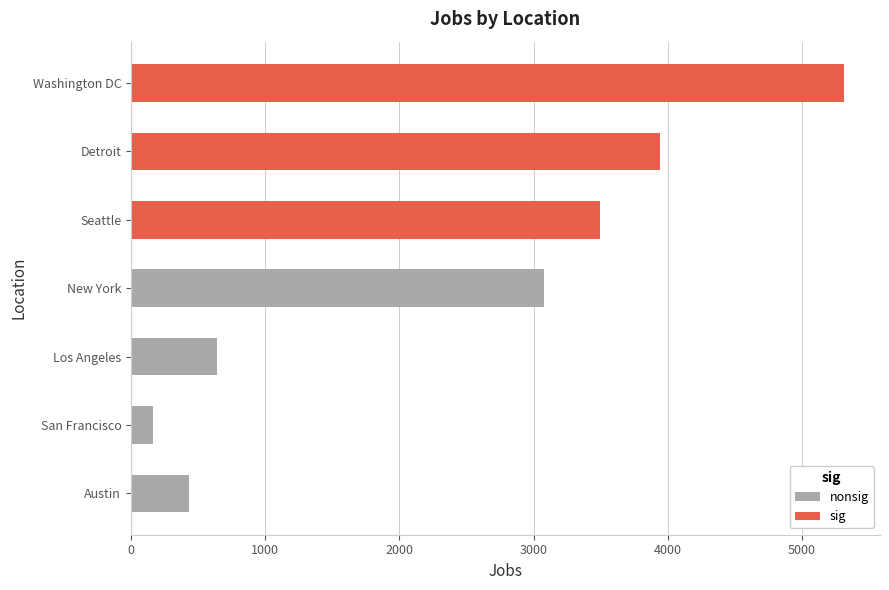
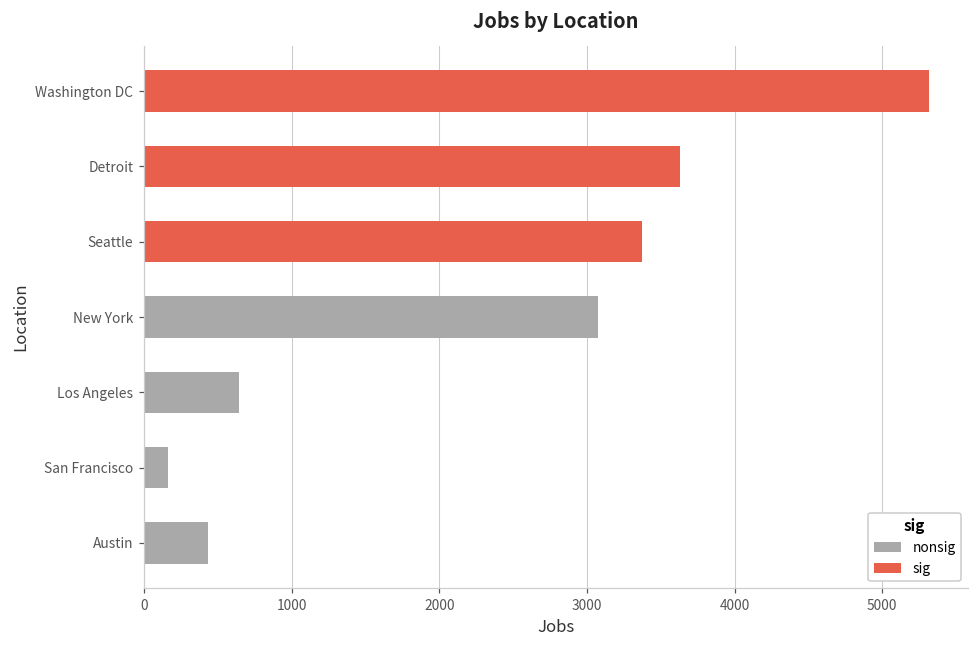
  {
    "nonsig": {
      "New York": 3080,
      "Los Angeles": 640,
      "San Francisco": 160,
      "Austin": 430
    },
    "sig": {
      "Washington DC": 5320,
-     "Detroit": 3950,
-     "Seattle": 3500
+     "Detroit": 3630,
+     "Seattle": 3380
    }
  }
